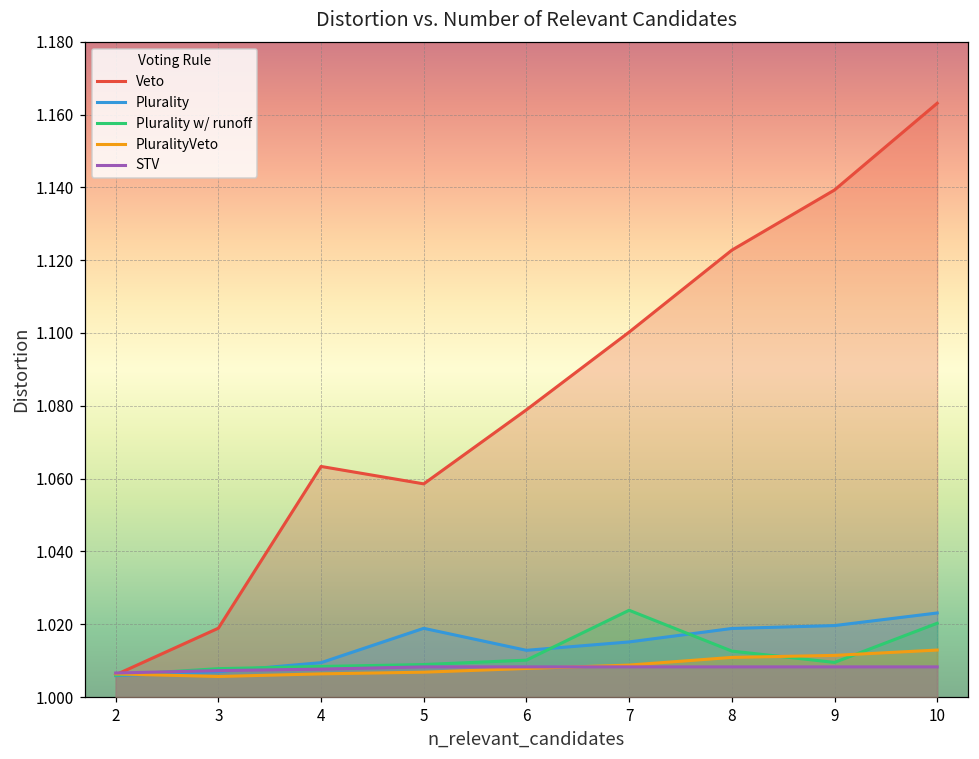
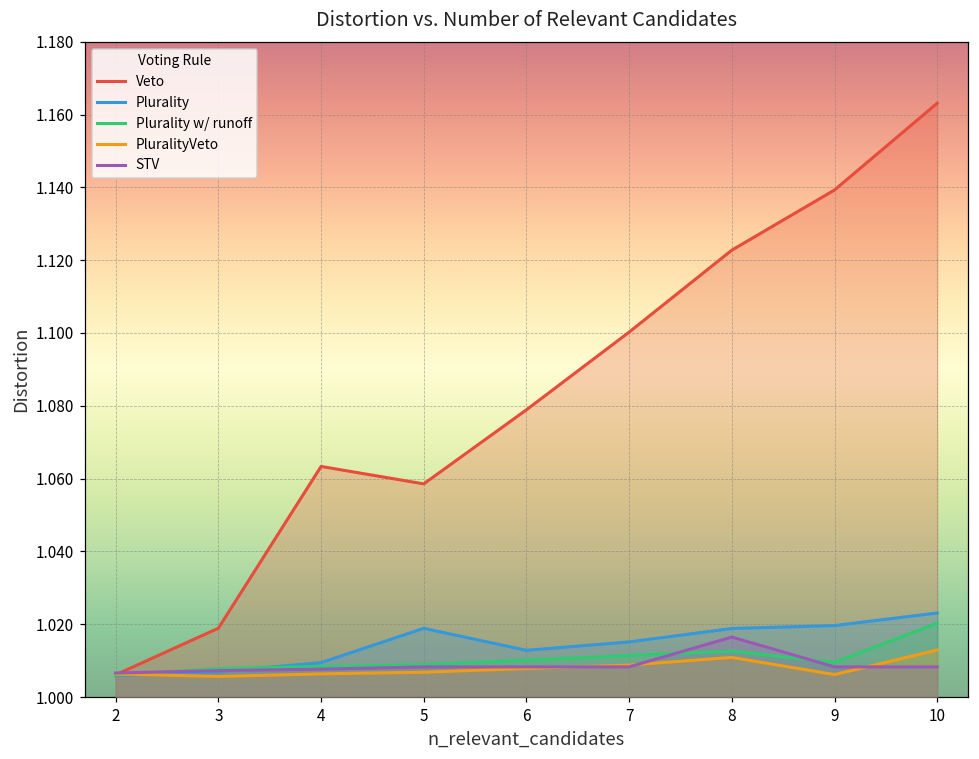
  {
    "Veto": {
      "3": 1.019,
      "4": 1.063,
      "5": 1.059,
      "6": 1.079,
      "7": 1.100,
      "8": 1.123,
      "9": 1.139,
      "10": 1.163
    },
    "Plurality": {
      "4": 1.009,
      "5": 1.019,
      "6": 1.013,
      "7": 1.015,
      "8": 1.019,
      "9": 1.020,
      "10": 1.023
    },
    "Plurality w/ runoff": {
      "6": 1.010,
-     "7": 1.024,
+     "7": 1.011,
      "8": 1.013,
      "9": 1.010,
      "10": 1.020
    },
    "PluralityVeto": {
      "3": 1.006,
      "4": 1.006,
      "5": 1.007,
      "8": 1.011,
-     "9": 1.011,
+     "9": 1.006,
      "10": 1.013
    },
    "STV": {
-     "8": 1.008,
+     "8": 1.016,
      "9": 1.008,
      "10": 1.008
    }
  }
